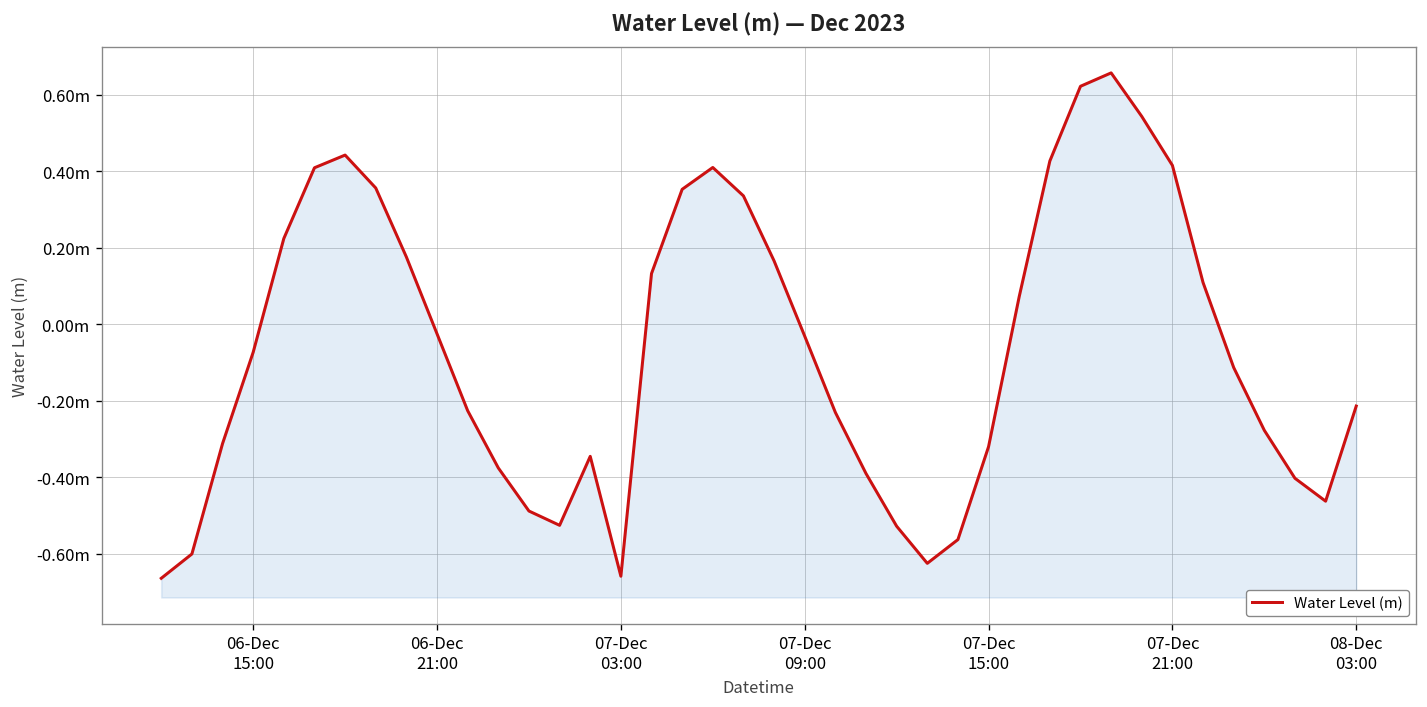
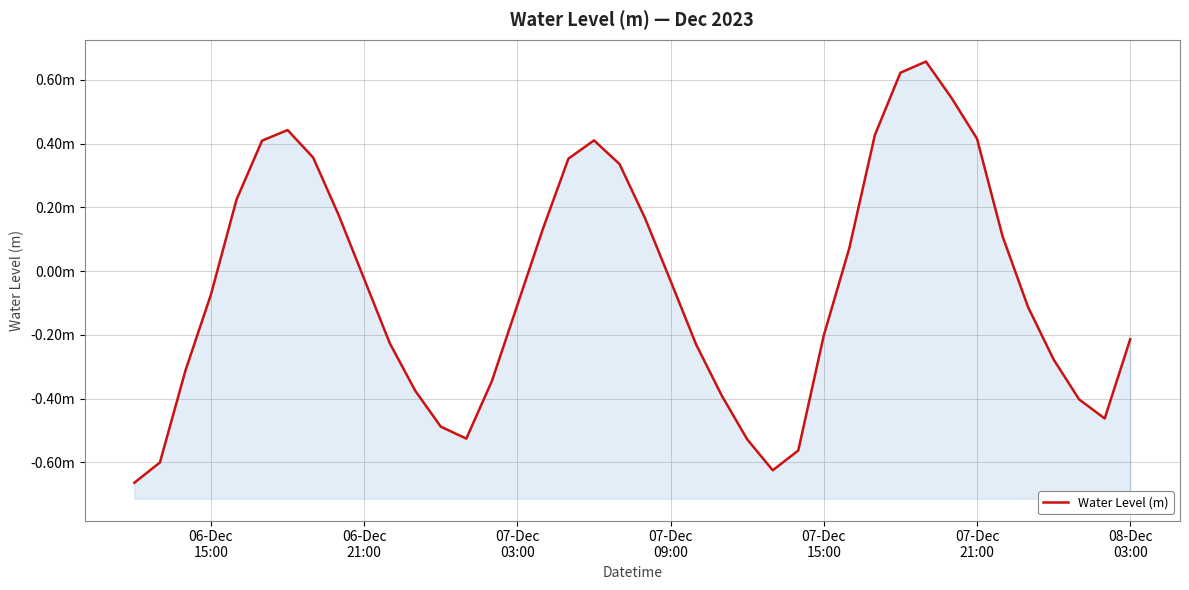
  {
    "06-Dec 15:00": "-0.07m",
    "06-Dec 21:00": "-0.02m",
-   "07-Dec 03:00": "-0.66m",
+   "07-Dec 03:00": "-0.11m",
    "07-Dec 09:00": "-0.03m",
-   "07-Dec 15:00": "-0.32m",
+   "07-Dec 15:00": "-0.20m",
    "07-Dec 21:00": "0.42m",
    "08-Dec 03:00": "-0.21m"
  }
